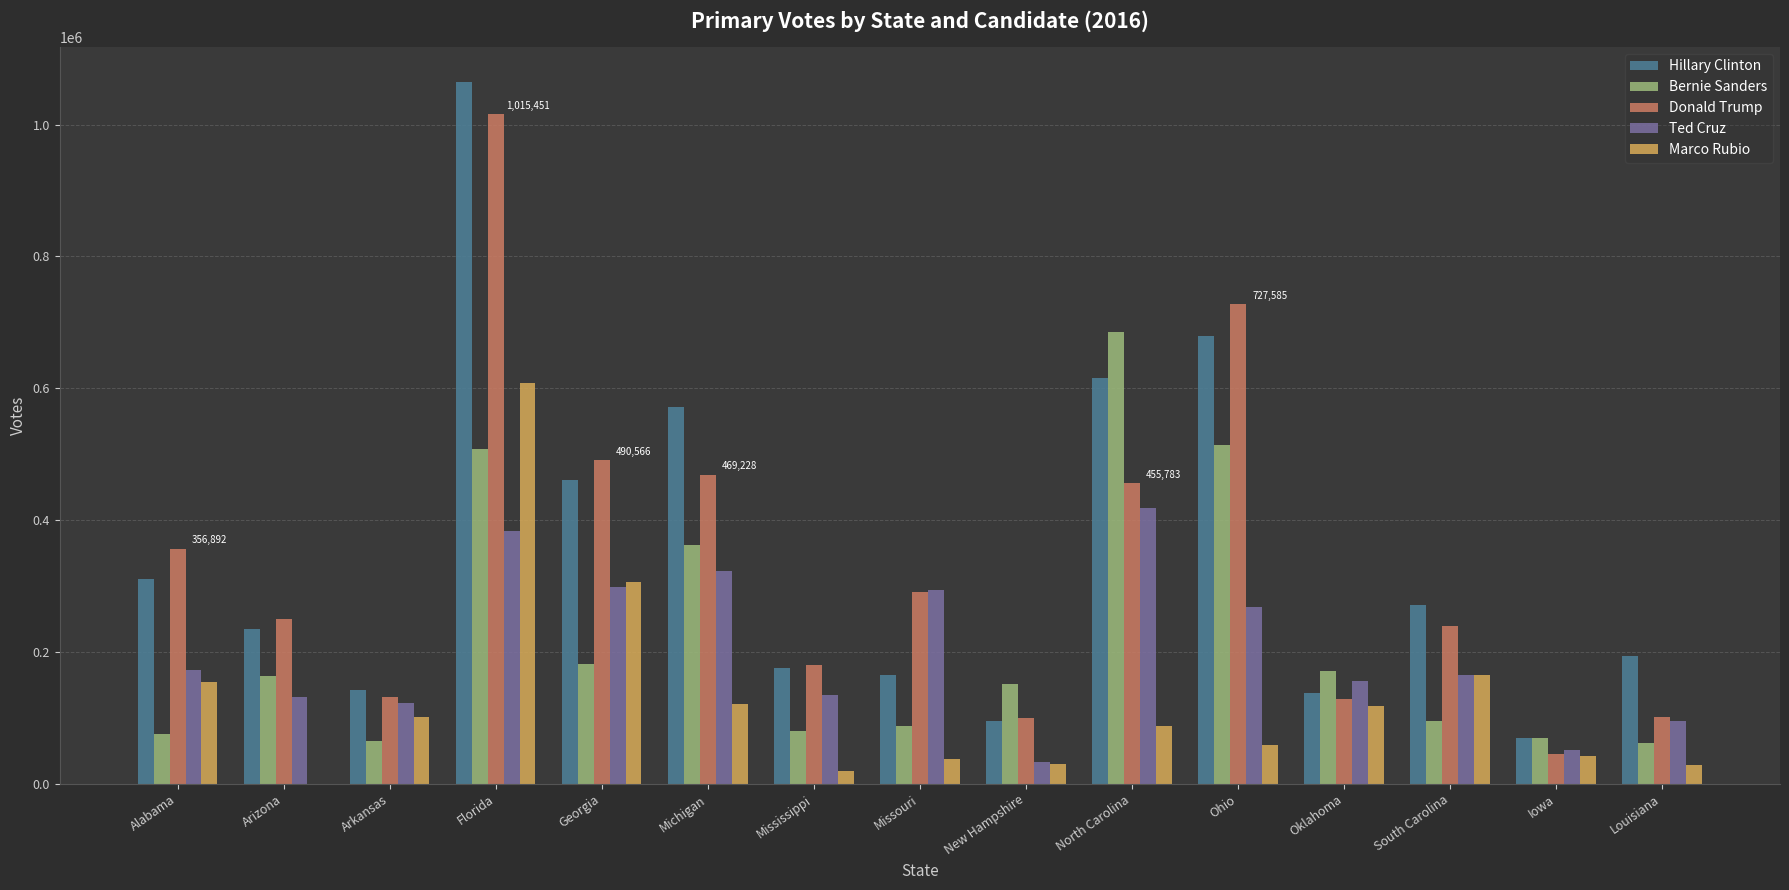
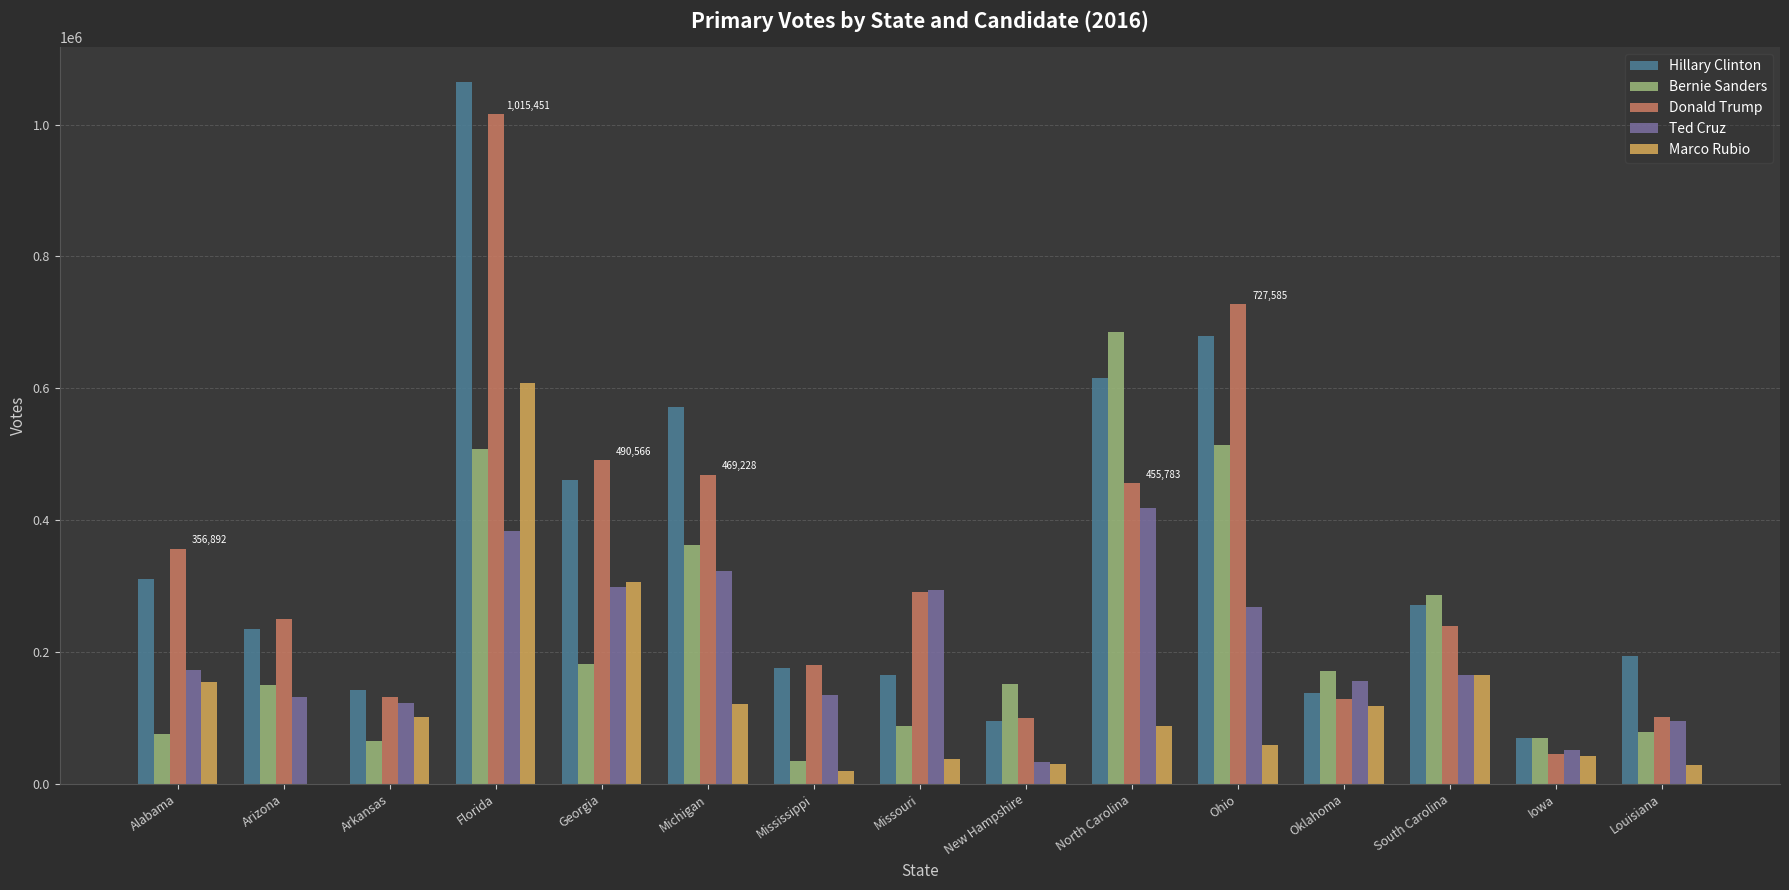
  {
    "Bernie Sanders": {
      "Alabama": 70000,
-     "Arizona": 160000,
+     "Arizona": 150000,
      "Arkansas": 60000,
      "Florida": 510000,
      "Georgia": 180000,
      "Michigan": 360000,
-     "Mississippi": 80000,
+     "Mississippi": 30000,
      "Missouri": 90000,
      "New Hampshire": 150000,
      "North Carolina": 690000,
      "Ohio": 510000,
      "Oklahoma": 170000,
-     "South Carolina": 100000,
+     "South Carolina": 290000,
      "Iowa": 70000,
-     "Louisiana": 60000
+     "Louisiana": 80000
    }
  }
